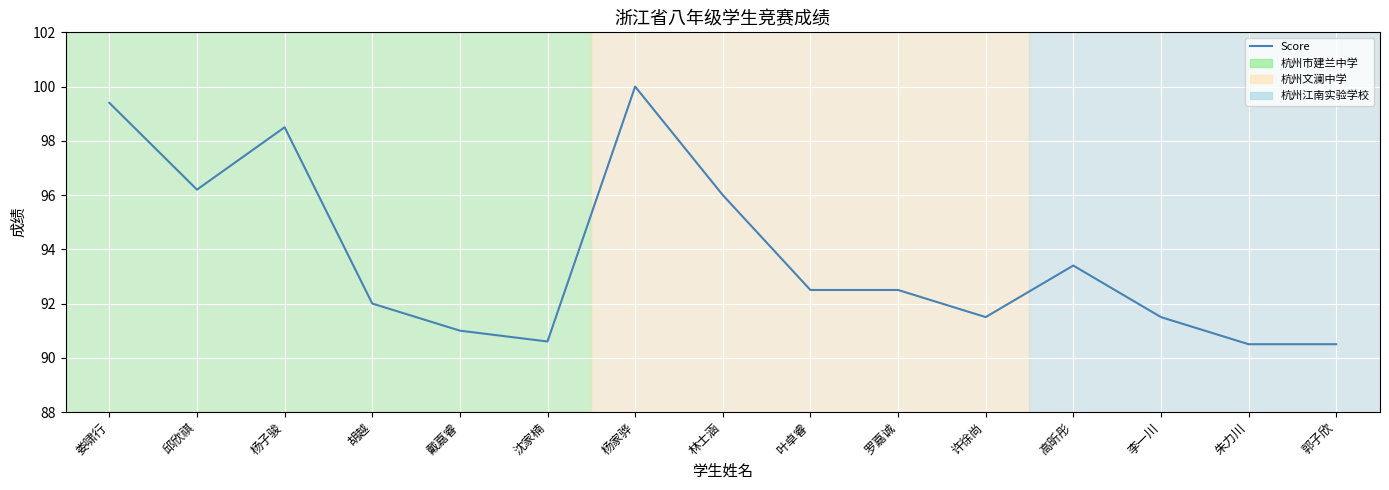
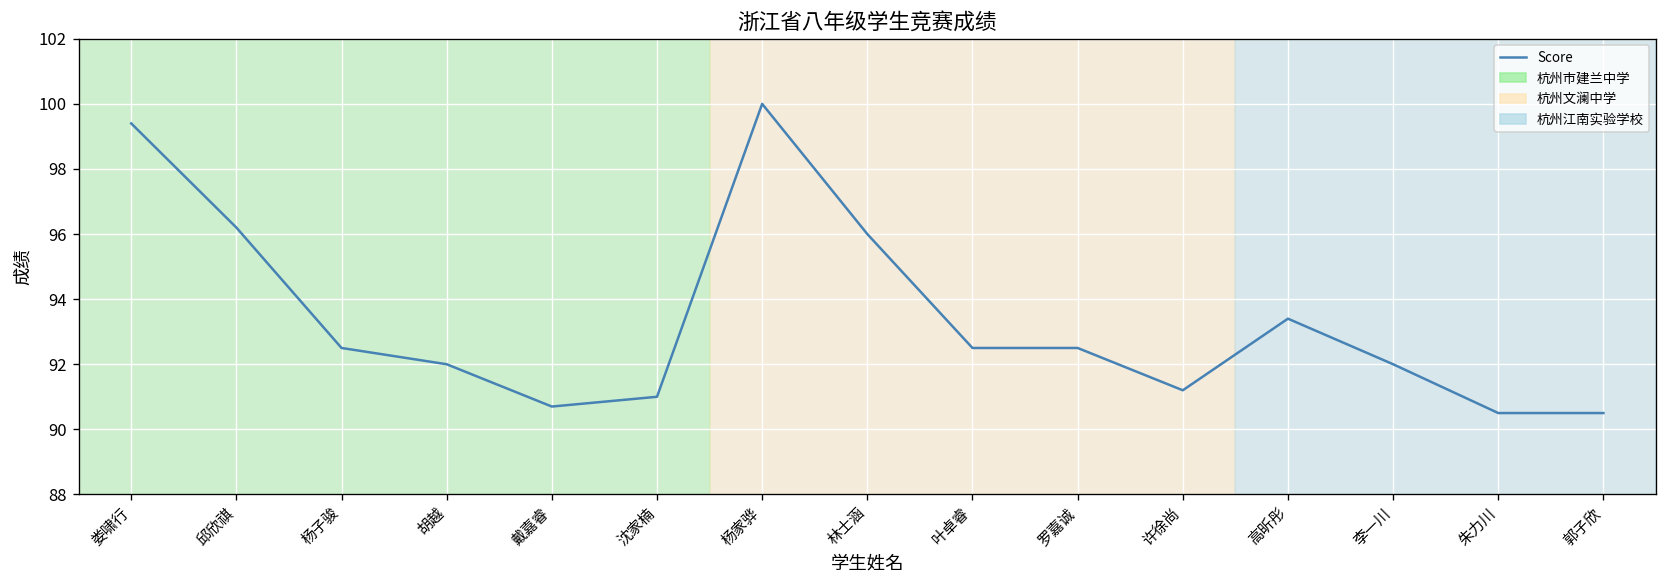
  {
    "娄啸行": 99.4,
    "邱欣祺": 96.2,
-   "杨子骏": 98.5,
+   "杨子骏": 92.5,
    "胡越": 92.0,
-   "戴嘉睿": 91.0,
-   "沈家楠": 90.6,
+   "戴嘉睿": 90.7,
+   "沈家楠": 91.0,
    "杨家骅": 100.0,
    "林士涵": 96.0,
    "叶卓睿": 92.5,
    "罗嘉诚": 92.5,
-   "许徐尚": 91.5,
+   "许徐尚": 91.2,
    "高昕彤": 93.4,
-   "李一川": 91.5,
+   "李一川": 92.0,
    "朱力川": 90.5,
    "郭子欣": 90.5
  }
